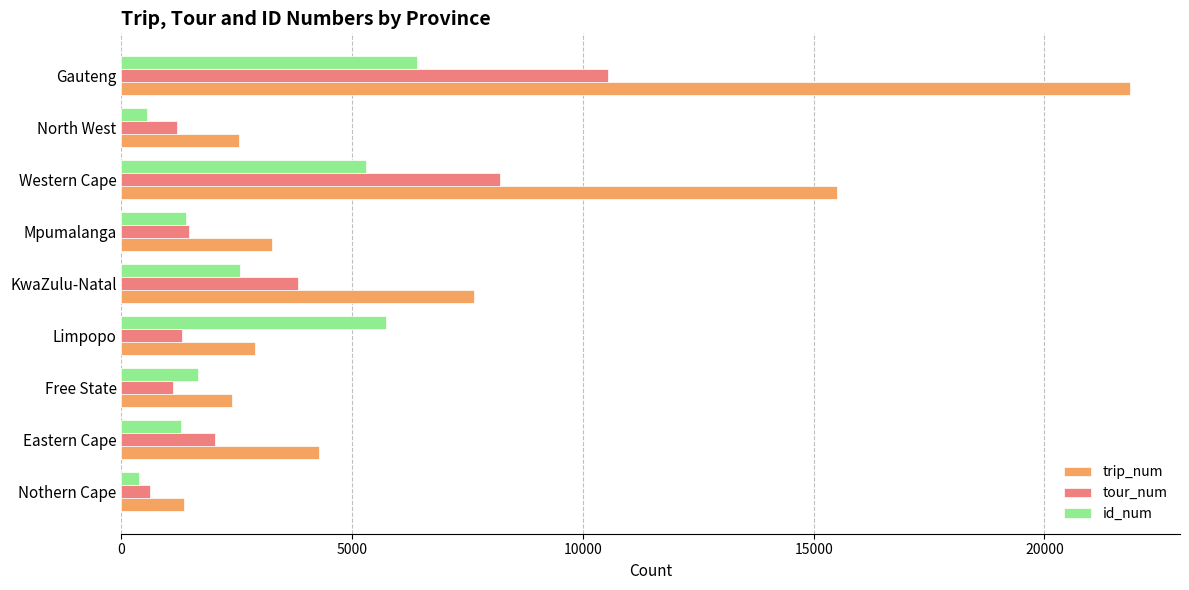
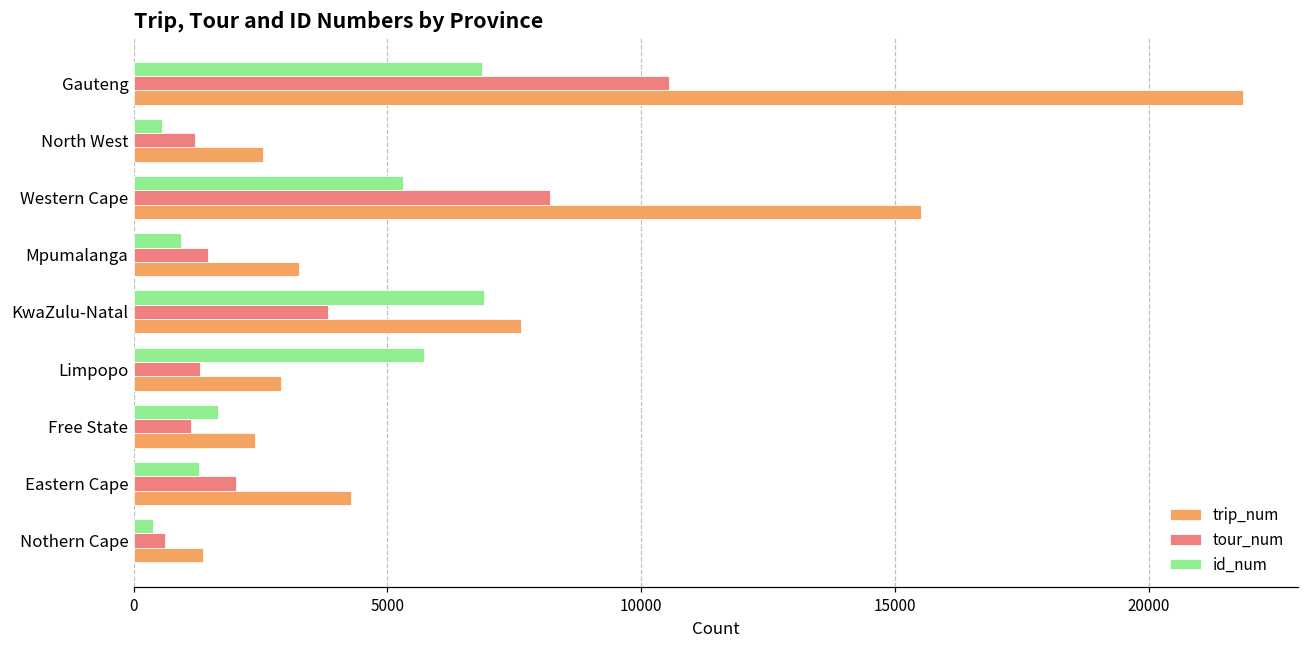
  {
    "id_num": {
-     "Gauteng": 6400,
+     "Gauteng": 6900,
      "North West": 600,
      "Western Cape": 5300,
-     "Mpumalanga": 1400,
-     "KwaZulu-Natal": 2600,
+     "Mpumalanga": 900,
+     "KwaZulu-Natal": 6900,
      "Limpopo": 5700,
      "Free State": 1700,
      "Eastern Cape": 1300,
      "Nothern Cape": 400
    }
  }
